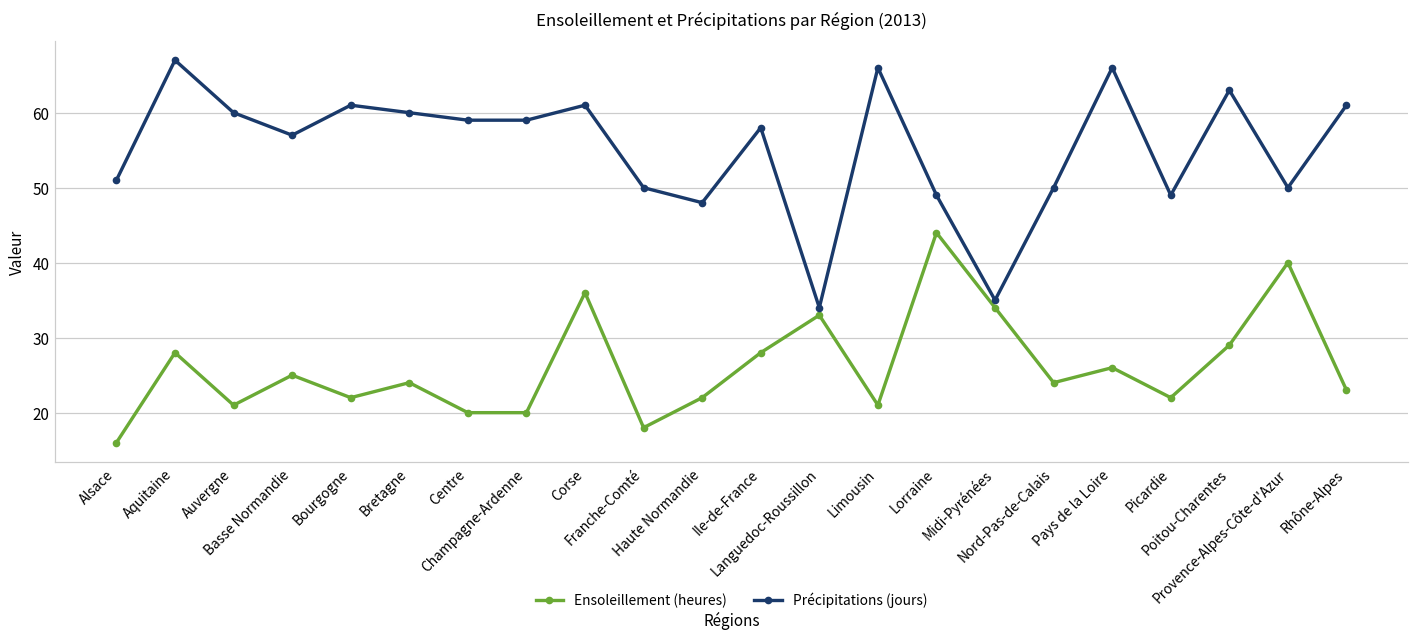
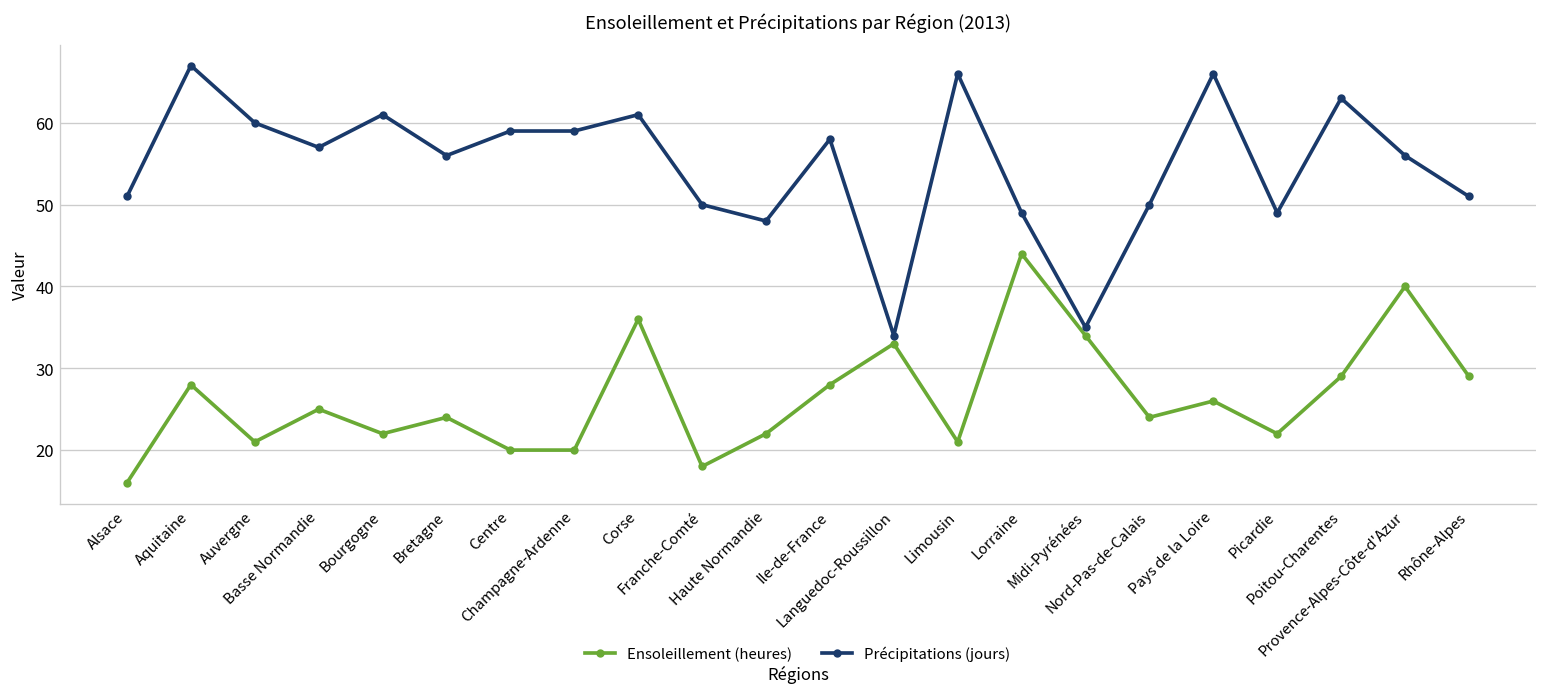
  {
    "Ensoleillement (heures)": {
      "Alsace": 16,
      "Aquitaine": 28,
      "Auvergne": 21,
      "Basse Normandie": 25,
      "Bourgogne": 22,
      "Bretagne": 24,
      "Centre": 20,
      "Champagne-Ardenne": 20,
      "Corse": 36,
      "Franche-Comté": 18,
      "Haute Normandie": 22,
      "Ile-de-France": 28,
      "Languedoc-Roussillon": 33,
      "Limousin": 21,
      "Lorraine": 44,
      "Midi-Pyrénées": 34,
      "Nord-Pas-de-Calais": 24,
      "Pays de la Loire": 26,
      "Picardie": 22,
      "Poitou-Charentes": 29,
      "Provence-Alpes-Côte-d'Azur": 40,
-     "Rhône-Alpes": 23
+     "Rhône-Alpes": 29
    },
    "Précipitations (jours)": {
      "Alsace": 51,
      "Aquitaine": 67,
      "Auvergne": 60,
      "Basse Normandie": 57,
      "Bourgogne": 61,
-     "Bretagne": 60,
+     "Bretagne": 56,
      "Centre": 59,
      "Champagne-Ardenne": 59,
      "Corse": 61,
      "Franche-Comté": 50,
      "Haute Normandie": 48,
      "Ile-de-France": 58,
      "Languedoc-Roussillon": 34,
      "Limousin": 66,
      "Lorraine": 49,
      "Midi-Pyrénées": 35,
      "Nord-Pas-de-Calais": 50,
      "Pays de la Loire": 66,
      "Picardie": 49,
      "Poitou-Charentes": 63,
-     "Provence-Alpes-Côte-d'Azur": 50,
-     "Rhône-Alpes": 61
+     "Provence-Alpes-Côte-d'Azur": 56,
+     "Rhône-Alpes": 51
    }
  }
